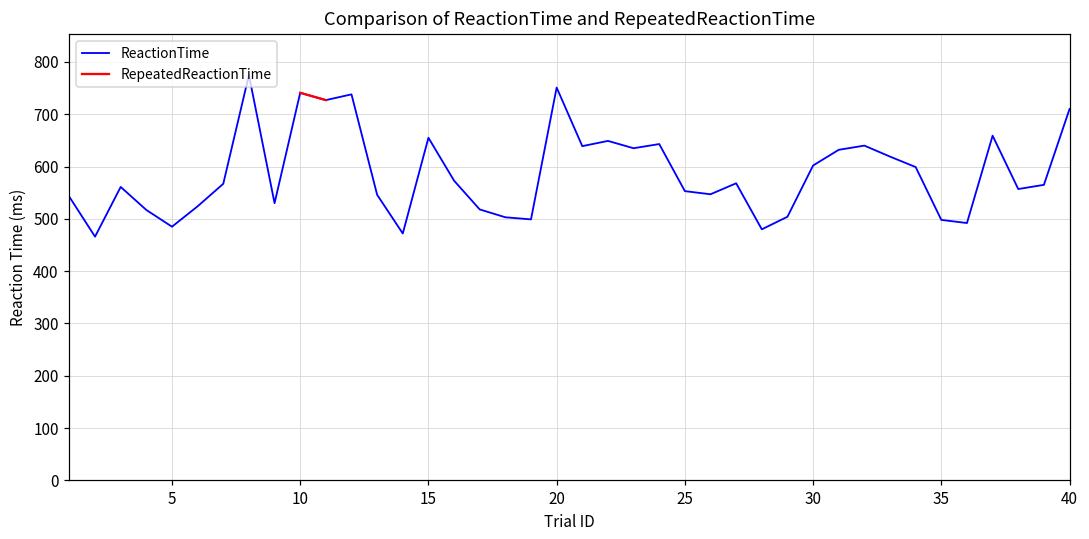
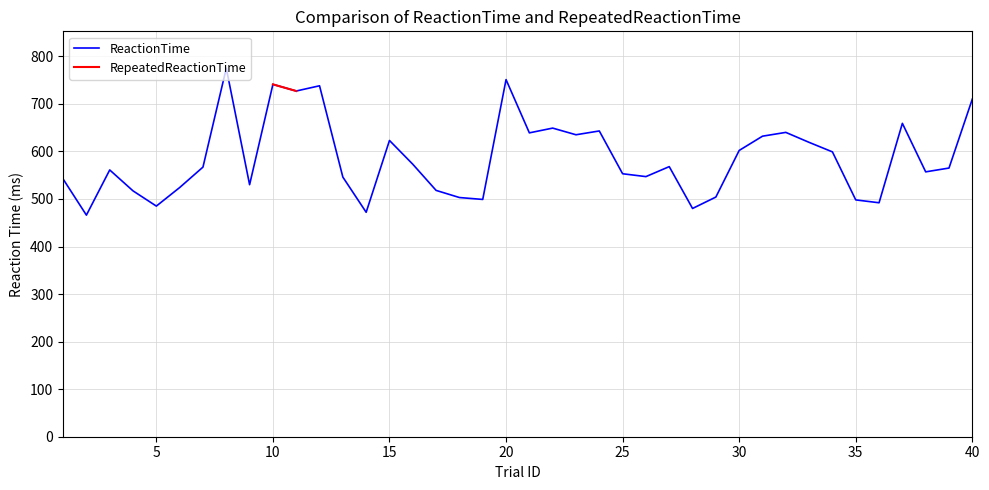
  {
    "ReactionTime": {
-     "15": 660,
+     "15": 620,
      "20": 750,
      "25": 550,
      "30": 600,
      "35": 500,
      "40": 710
    }
  }
